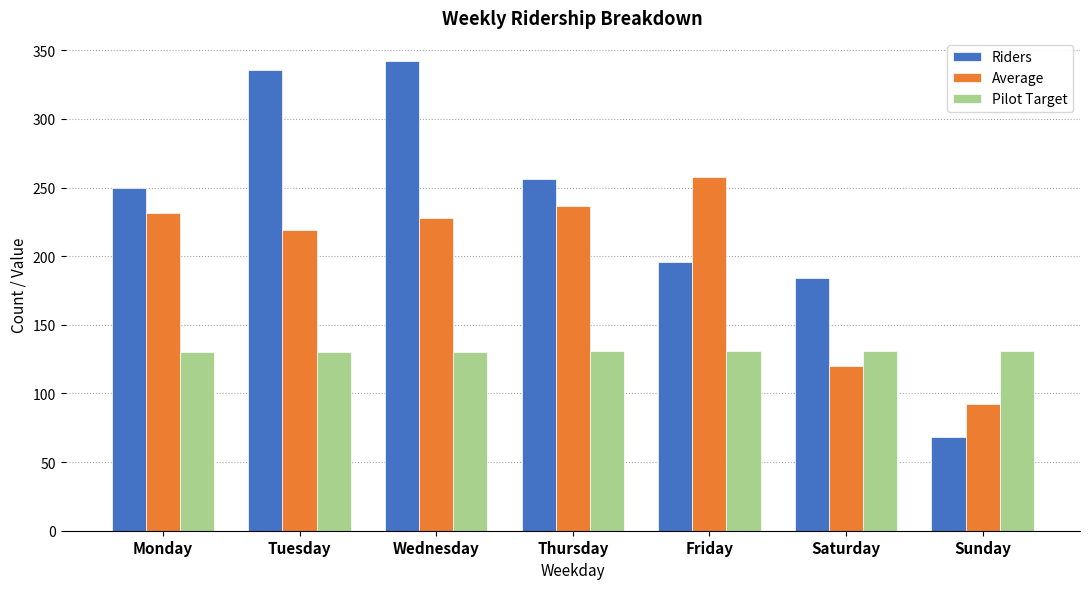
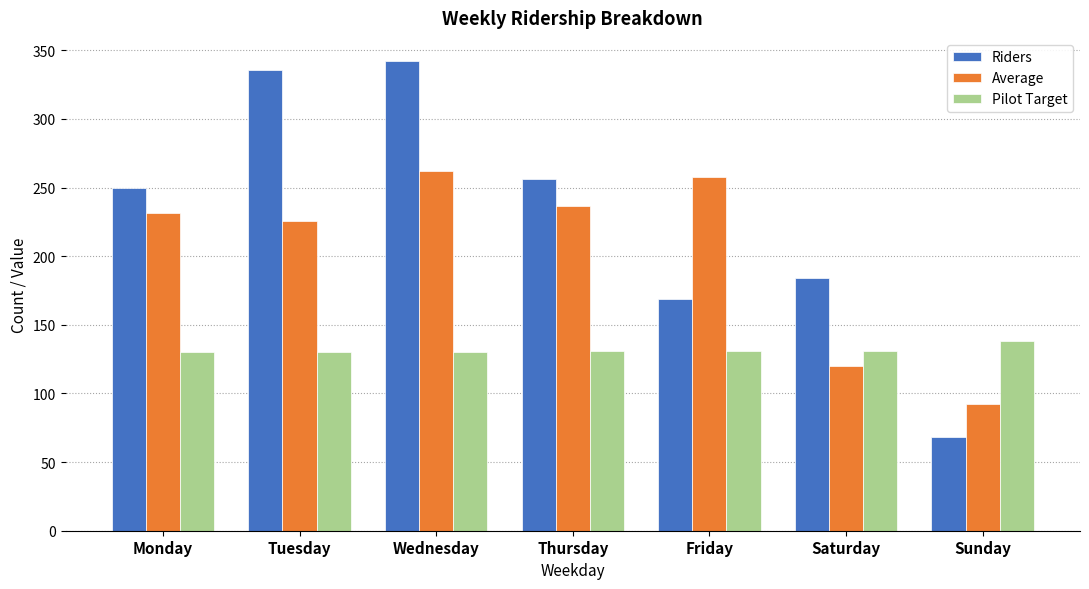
  {
    "Riders": {
      "Monday": 250,
      "Tuesday": 336,
      "Wednesday": 342,
      "Thursday": 256,
-     "Friday": 196,
+     "Friday": 169,
      "Saturday": 184,
      "Sunday": 68
    },
    "Average": {
      "Monday": 232,
-     "Tuesday": 219,
-     "Wednesday": 228,
+     "Tuesday": 226,
+     "Wednesday": 262,
      "Thursday": 237,
      "Friday": 258,
      "Saturday": 120,
      "Sunday": 92
    },
    "Pilot Target": {
      "Monday": 130,
      "Tuesday": 130,
      "Wednesday": 130,
      "Thursday": 131,
      "Friday": 131,
      "Saturday": 131,
-     "Sunday": 131
+     "Sunday": 138
    }
  }
